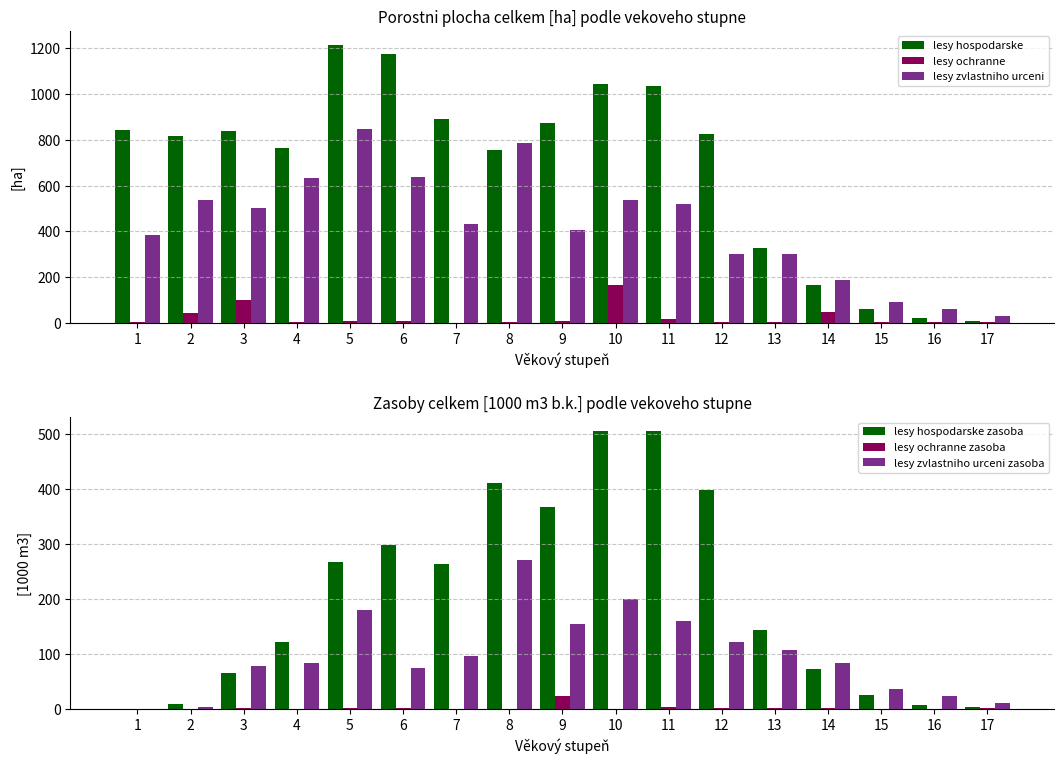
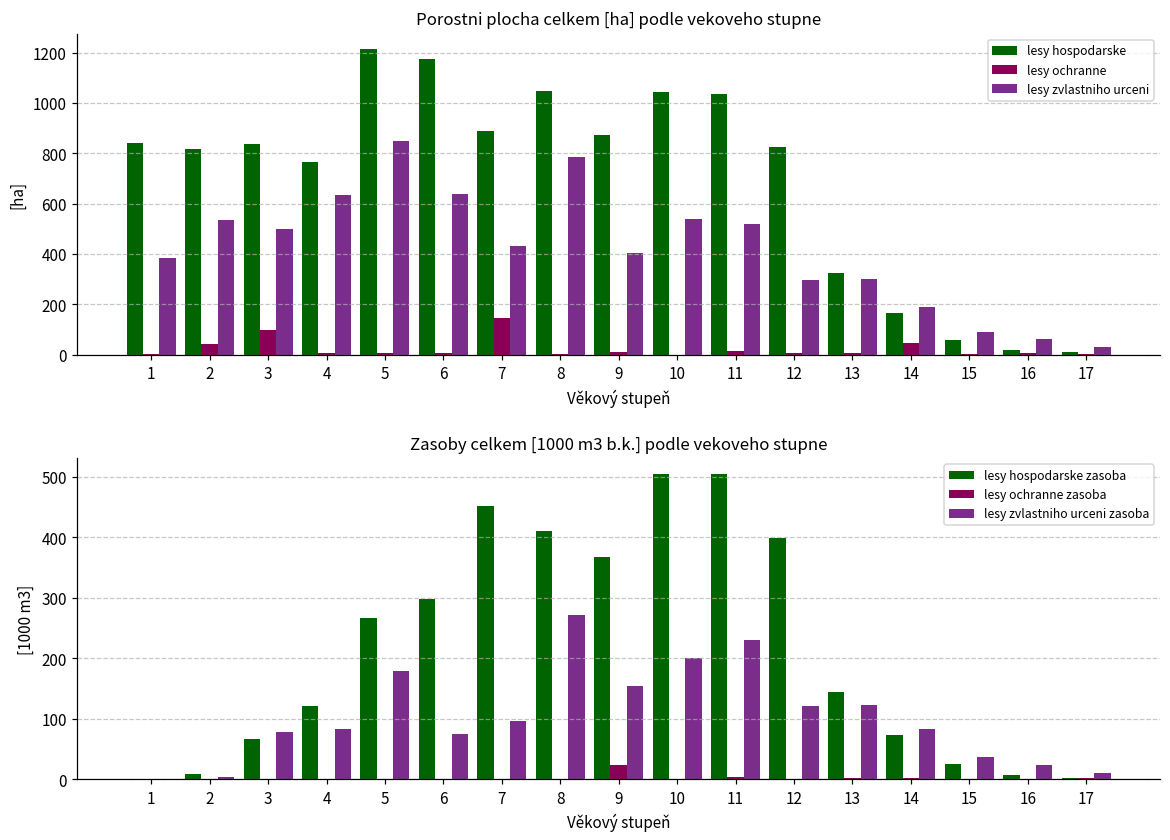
  {
    "Porostni plocha celkem [ha] podle vekoveho stupne": {
      "lesy hospodarske": {
        "1": 840,
        "2": 820,
        "3": 840,
        "4": 760,
        "5": 1220,
        "6": 1170,
        "7": 890,
-       "8": 760,
+       "8": 1050,
        "9": 870,
        "10": 1040,
        "11": 1030,
        "12": 830,
        "13": 330,
        "14": 170,
        "15": 60,
        "16": 20
      },
      "lesy ochranne": {
        "2": 40,
        "3": 100,
-       "7": 0,
-       "10": 160,
+       "7": 150,
+       "10": 0,
        "11": 20,
        "14": 50
      },
      "lesy zvlastniho urceni": {
        "1": 380,
        "2": 540,
        "3": 500,
        "4": 630,
        "5": 850,
        "6": 640,
        "7": 430,
        "8": 780,
        "9": 400,
        "10": 540,
        "11": 520,
        "12": 300,
        "13": 300,
        "14": 190,
        "15": 90,
        "16": 60,
        "17": 30
      }
    },
    "Zasoby celkem [1000 m3 b.k.] podle vekoveho stupne": {
      "lesy hospodarske zasoba": {
        "2": 10,
        "3": 70,
        "4": 120,
        "5": 270,
        "6": 300,
-       "7": 260,
+       "7": 450,
        "8": 410,
        "9": 370,
        "10": 500,
        "11": 510,
        "12": 400,
        "13": 140,
        "14": 70,
        "15": 30,
        "16": 10
      },
      "lesy ochranne zasoba": {
        "1": 0,
        "2": 0,
        "7": 0,
        "9": 20
      },
      "lesy zvlastniho urceni zasoba": {
        "3": 80,
        "4": 80,
        "5": 180,
        "6": 70,
        "7": 100,
        "8": 270,
        "9": 160,
        "10": 200,
-       "11": 160,
+       "11": 230,
        "12": 120,
-       "13": 110,
+       "13": 120,
        "14": 80,
        "15": 40,
        "16": 20,
        "17": 10
      }
    }
  }
